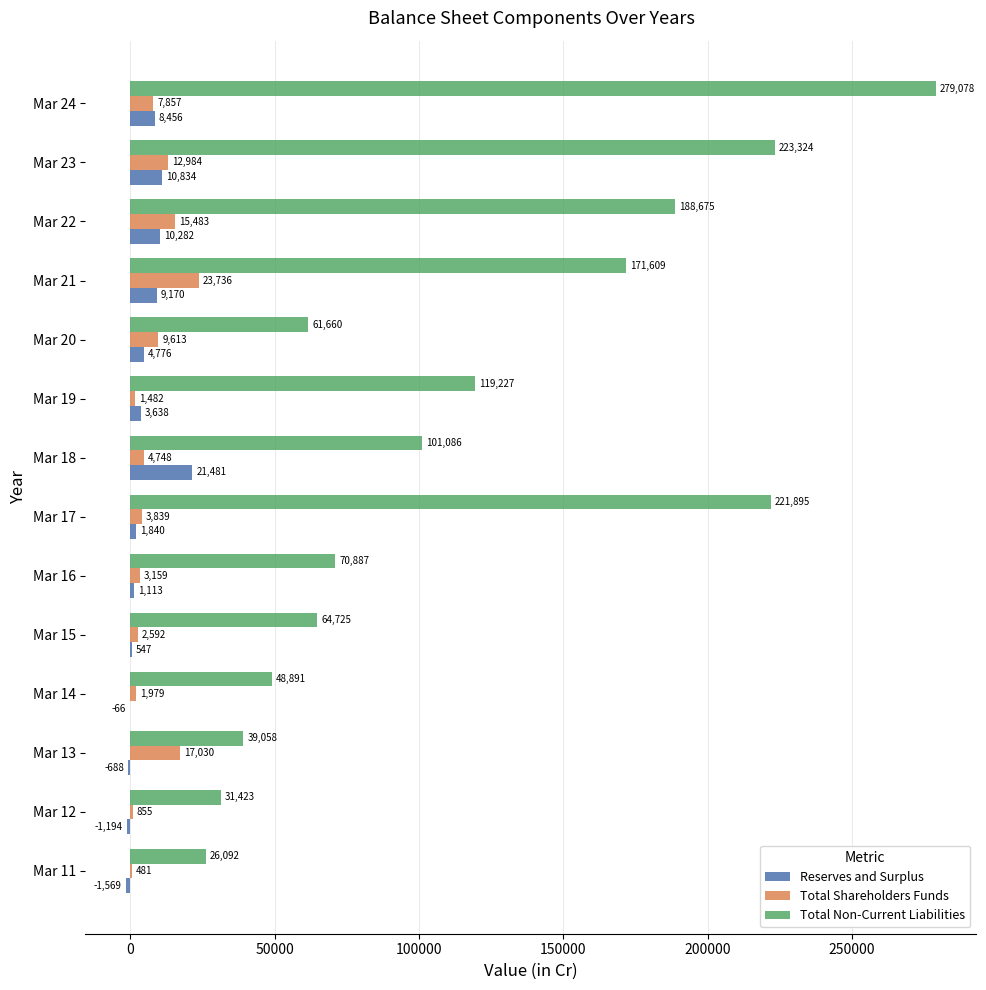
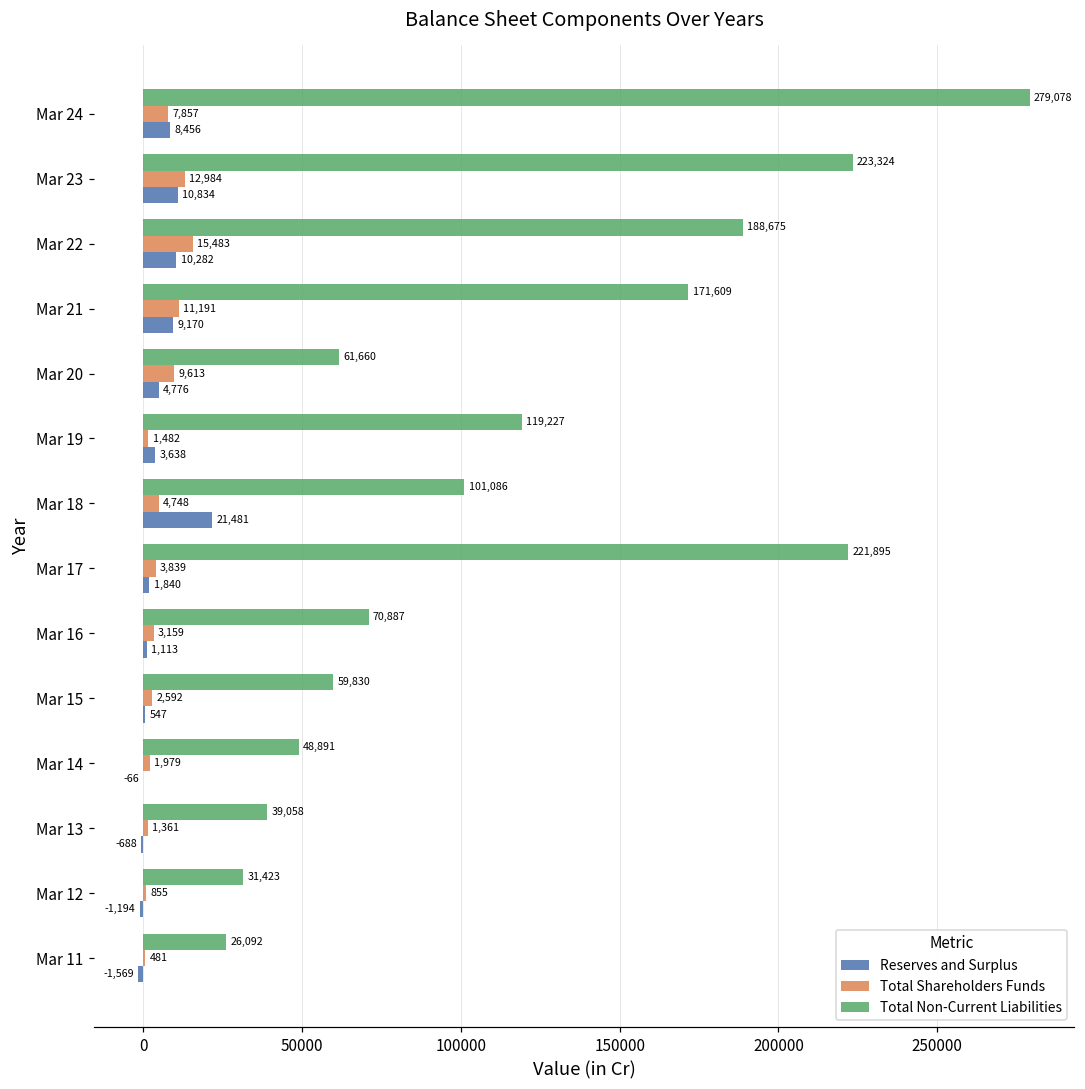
  {
    "Reserves and Surplus": {
      "Mar 24": "8,456",
      "Mar 23": "10,834",
      "Mar 22": "10,282",
      "Mar 21": "9,170",
      "Mar 20": "4,776",
      "Mar 19": "3,638",
      "Mar 18": "21,481",
      "Mar 17": "1,840",
      "Mar 16": "1,113",
      "Mar 15": "547",
      "Mar 14": "-66",
      "Mar 13": "-688",
      "Mar 12": "-1,194",
      "Mar 11": "-1,569"
    },
    "Total Shareholders Funds": {
      "Mar 24": "7,857",
      "Mar 23": "12,984",
      "Mar 22": "15,483",
-     "Mar 21": "23,736",
+     "Mar 21": "11,191",
      "Mar 20": "9,613",
      "Mar 19": "1,482",
      "Mar 18": "4,748",
      "Mar 17": "3,839",
      "Mar 16": "3,159",
      "Mar 15": "2,592",
      "Mar 14": "1,979",
-     "Mar 13": "17,030",
+     "Mar 13": "1,361",
      "Mar 12": "855",
      "Mar 11": "481"
    },
    "Total Non-Current Liabilities": {
      "Mar 24": "279,078",
      "Mar 23": "223,324",
      "Mar 22": "188,675",
      "Mar 21": "171,609",
      "Mar 20": "61,660",
      "Mar 19": "119,227",
      "Mar 18": "101,086",
      "Mar 17": "221,895",
      "Mar 16": "70,887",
-     "Mar 15": "64,725",
+     "Mar 15": "59,830",
      "Mar 14": "48,891",
      "Mar 13": "39,058",
      "Mar 12": "31,423",
      "Mar 11": "26,092"
    }
  }
